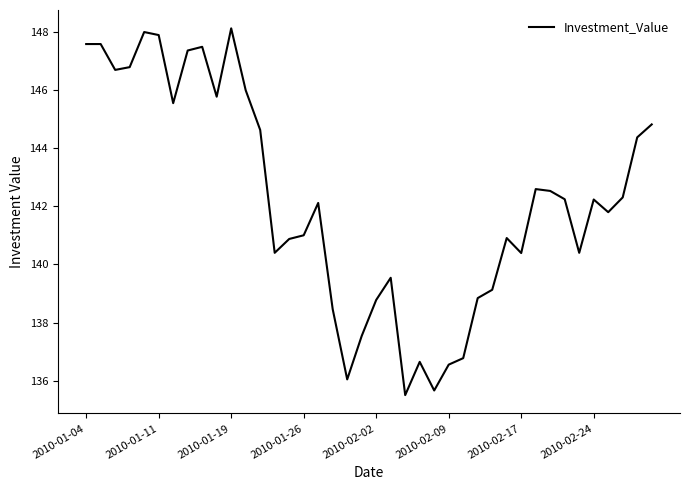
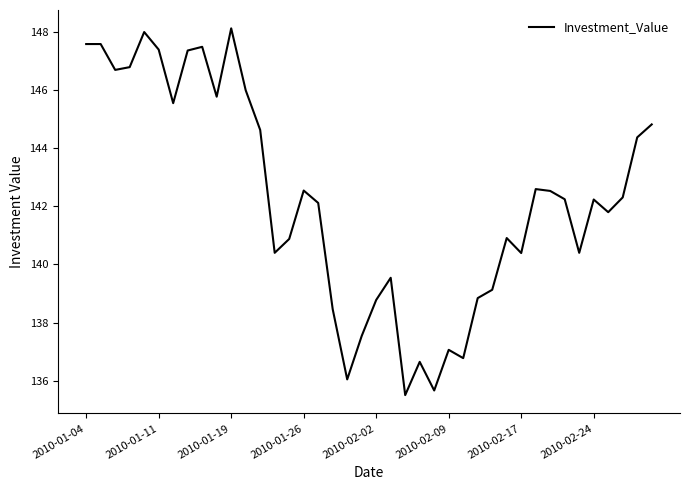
  {
    "2010-01-04": 147.6,
-   "2010-01-11": 147.9,
+   "2010-01-11": 147.4,
    "2010-01-19": 148.1,
-   "2010-01-26": 141.0,
+   "2010-01-26": 142.5,
    "2010-02-02": 138.8,
-   "2010-02-09": 136.6,
+   "2010-02-09": 137.1,
    "2010-02-17": 140.4,
    "2010-02-24": 142.2
  }
